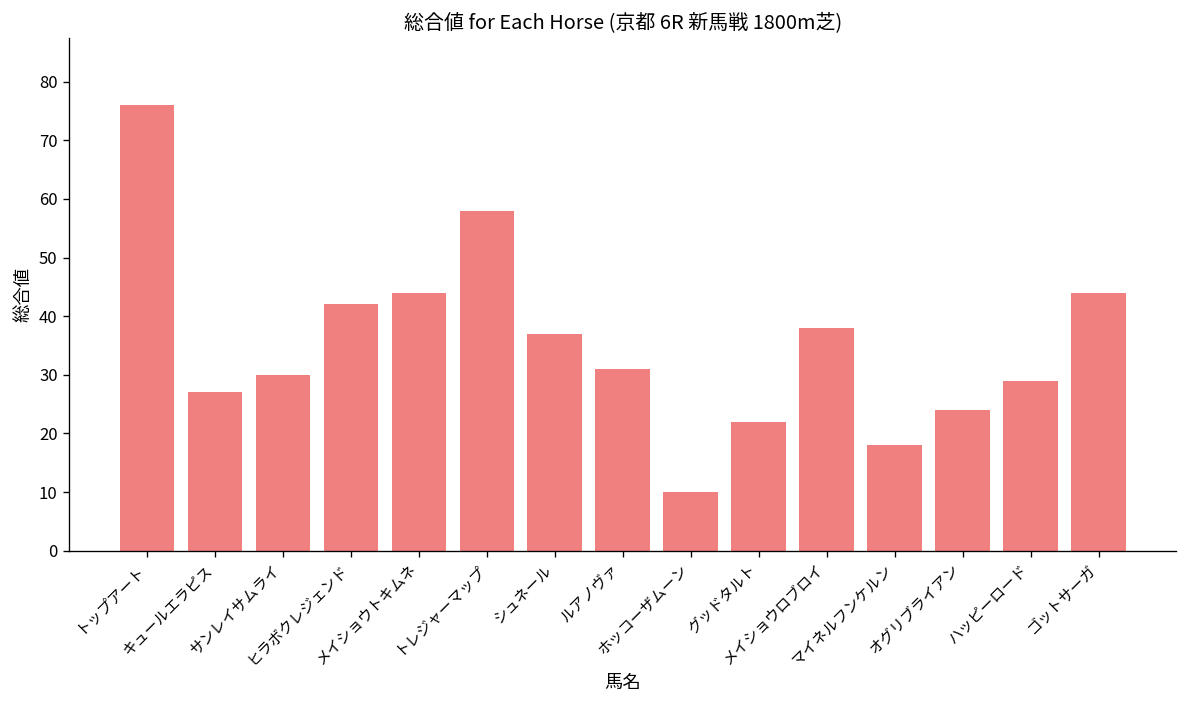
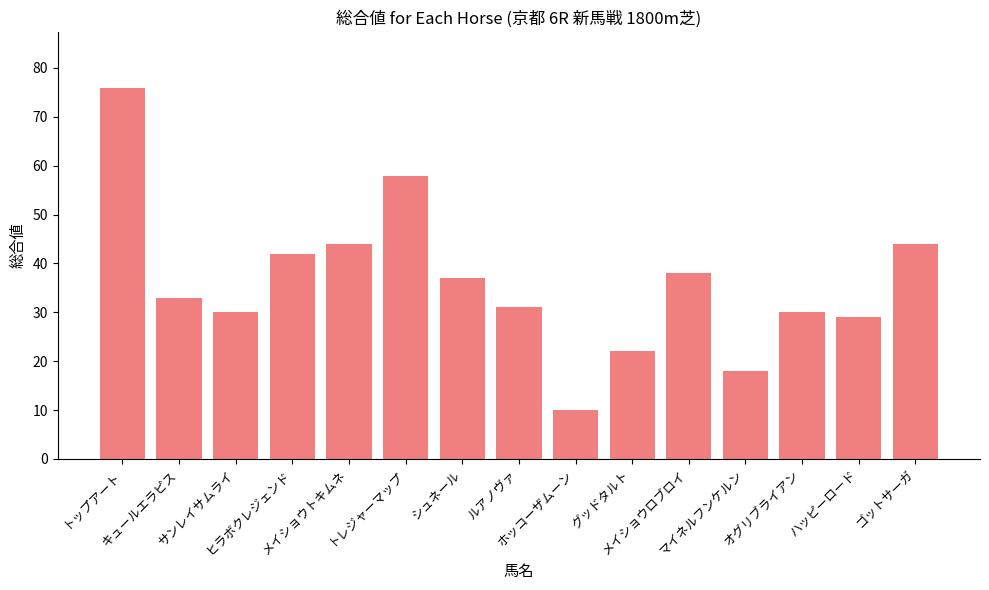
  {
    "トップアート": 76,
-   "キュールエラピス": 27,
+   "キュールエラピス": 33,
    "サンレイサムライ": 30,
    "ヒラボクレジェンド": 42,
    "メイショウトキムネ": 44,
    "トレジャーマップ": 58,
    "シュネール": 37,
    "ルアノヴァ": 31,
    "ホッコーザムーン": 10,
    "グッドタルト": 22,
    "メイショウロブロイ": 38,
    "マイネルフンケルン": 18,
-   "オグリブライアン": 24,
+   "オグリブライアン": 30,
    "ハッピーロード": 29,
    "ゴットサーガ": 44
  }
